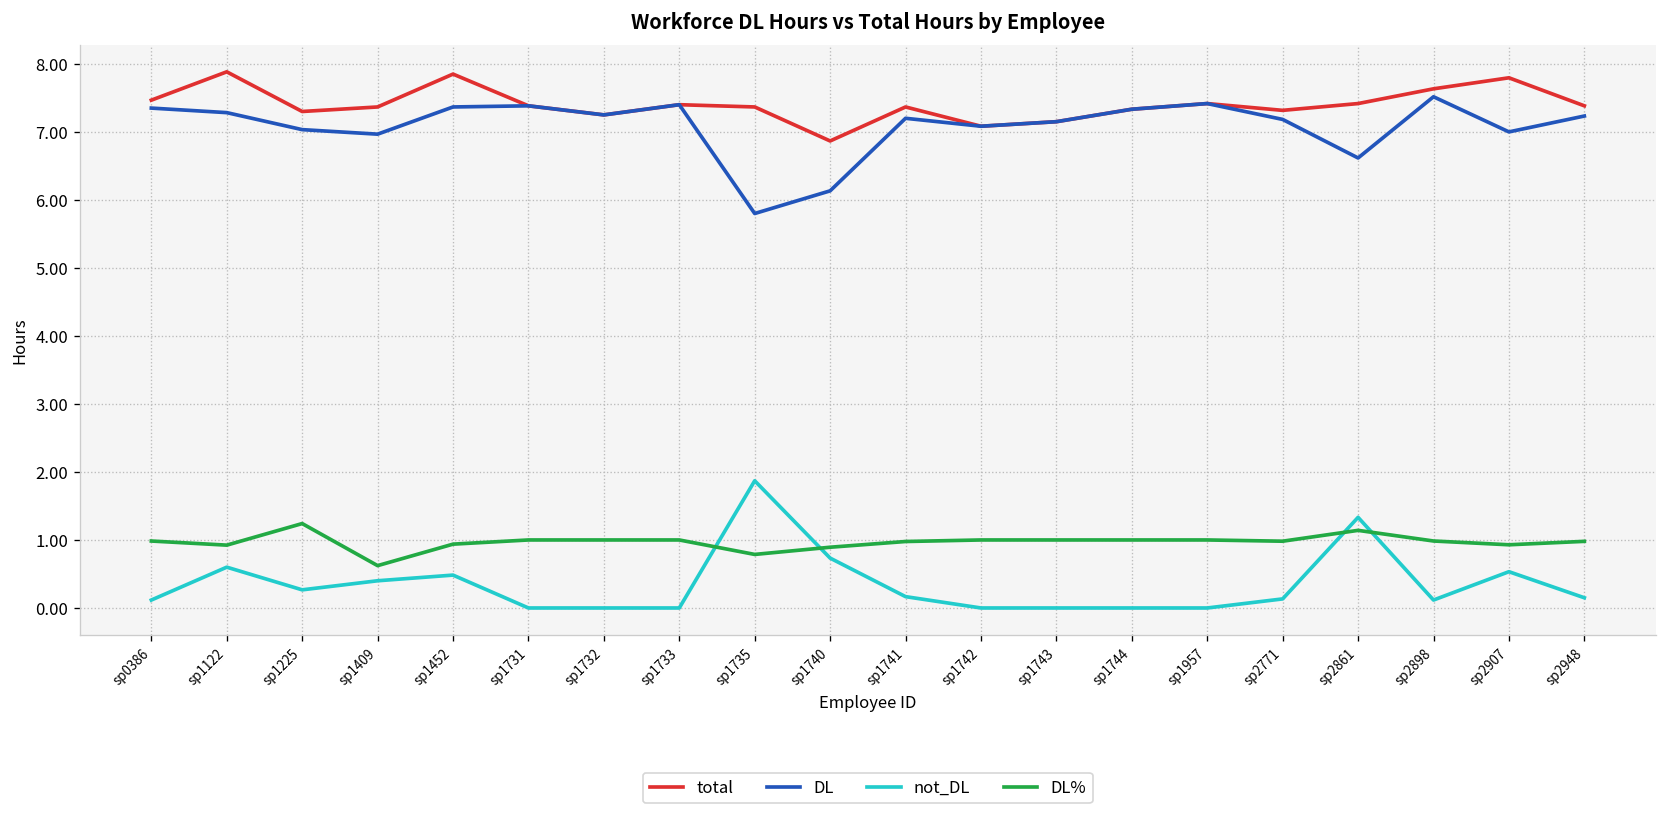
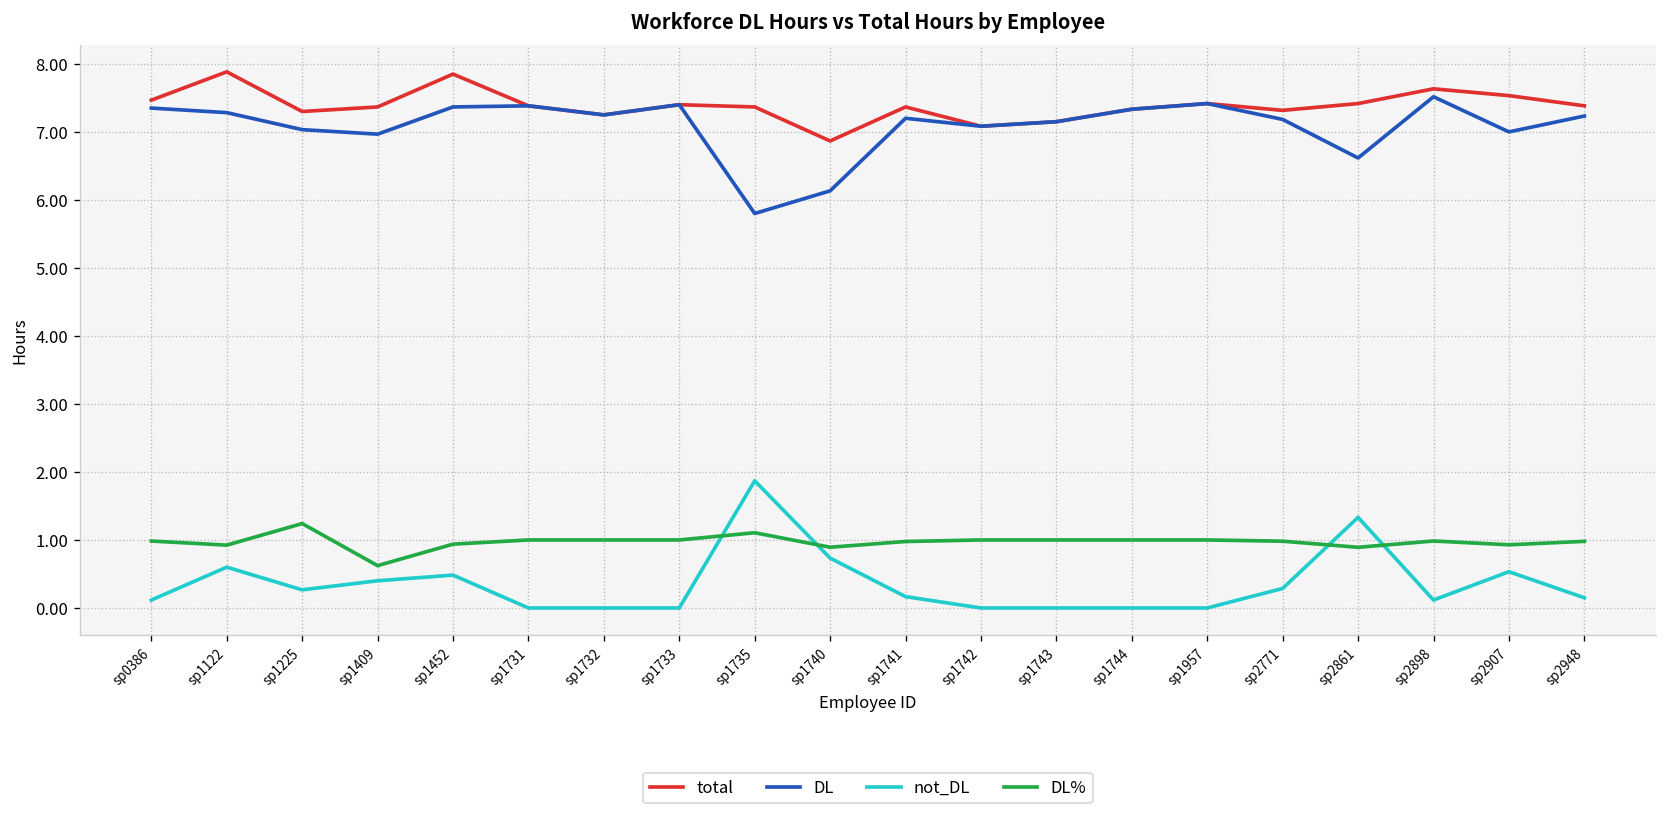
  {
    "total": {
      "sp0386": 7.5,
      "sp1122": 7.9,
      "sp1225": 7.3,
      "sp1409": 7.4,
      "sp1452": 7.9,
      "sp1735": 7.4,
      "sp1740": 6.9,
      "sp1741": 7.4,
      "sp2771": 7.3,
      "sp2861": 7.4,
      "sp2898": 7.6,
-     "sp2907": 7.8,
+     "sp2907": 7.5,
      "sp2948": 7.4
    },
    "DL": {
      "sp0386": 7.4,
      "sp1122": 7.3,
      "sp1225": 7.0,
      "sp1409": 7.0,
      "sp1452": 7.4,
      "sp1735": 5.8,
      "sp1740": 6.1,
      "sp1741": 7.2,
      "sp2771": 7.2,
      "sp2861": 6.6,
      "sp2898": 7.5,
      "sp2907": 7.0,
      "sp2948": 7.2
    },
    "not_DL": {
      "sp0386": 0.1,
      "sp1122": 0.6,
      "sp1225": 0.3,
      "sp1409": 0.4,
      "sp1452": 0.5,
      "sp1731": 0.0,
      "sp1732": 0.0,
      "sp1733": 0.0,
      "sp1735": 1.9,
      "sp1740": 0.7,
      "sp1741": 0.2,
      "sp1742": 0.0,
      "sp1743": 0.0,
      "sp1744": 0.0,
      "sp1957": 0.0,
-     "sp2771": 0.1,
+     "sp2771": 0.3,
      "sp2861": 1.3,
      "sp2898": 0.1,
      "sp2907": 0.5,
      "sp2948": 0.2
    },
    "DL%": {
      "sp0386": 1.0,
      "sp1122": 0.9,
      "sp1225": 1.2,
      "sp1409": 0.6,
      "sp1452": 0.9,
      "sp1731": 1.0,
      "sp1732": 1.0,
      "sp1733": 1.0,
-     "sp1735": 0.8,
+     "sp1735": 1.1,
      "sp1740": 0.9,
      "sp1741": 1.0,
      "sp1742": 1.0,
      "sp1743": 1.0,
      "sp1744": 1.0,
      "sp1957": 1.0,
      "sp2771": 1.0,
-     "sp2861": 1.1,
+     "sp2861": 0.9,
      "sp2898": 1.0,
      "sp2907": 0.9,
      "sp2948": 1.0
    }
  }
